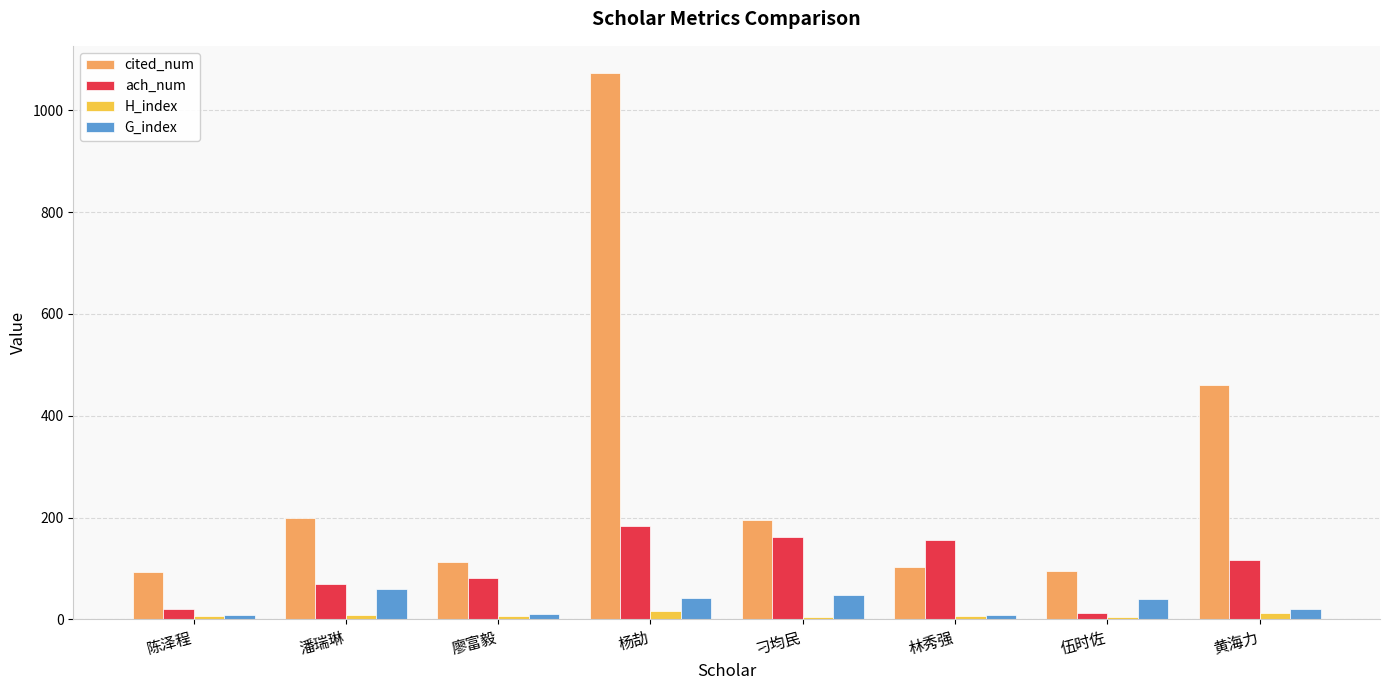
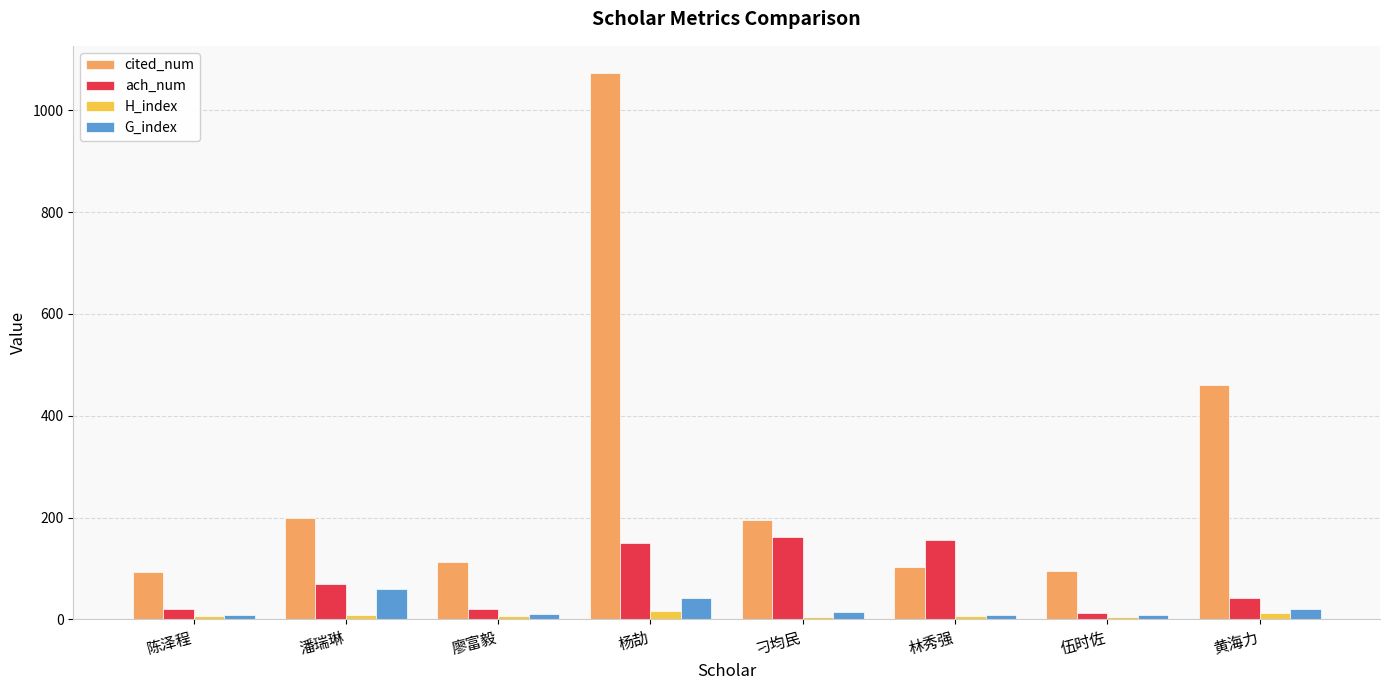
  {
    "ach_num": {
      "陈泽程": 20,
      "潘瑞琳": 70,
-     "廖富毅": 80,
-     "杨劼": 180,
+     "廖富毅": 20,
+     "杨劼": 150,
      "刁均民": 160,
      "林秀强": 160,
      "伍时佐": 10,
-     "黄海力": 120
+     "黄海力": 40
    },
    "G_index": {
      "陈泽程": 10,
      "潘瑞琳": 60,
      "廖富毅": 10,
      "杨劼": 40,
-     "刁均民": 50,
+     "刁均民": 10,
      "林秀强": 10,
-     "伍时佐": 40,
+     "伍时佐": 10,
      "黄海力": 20
    }
  }
